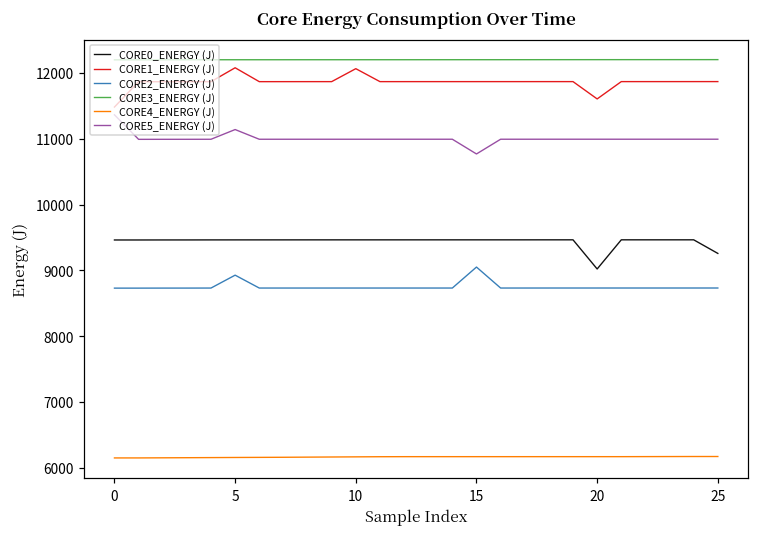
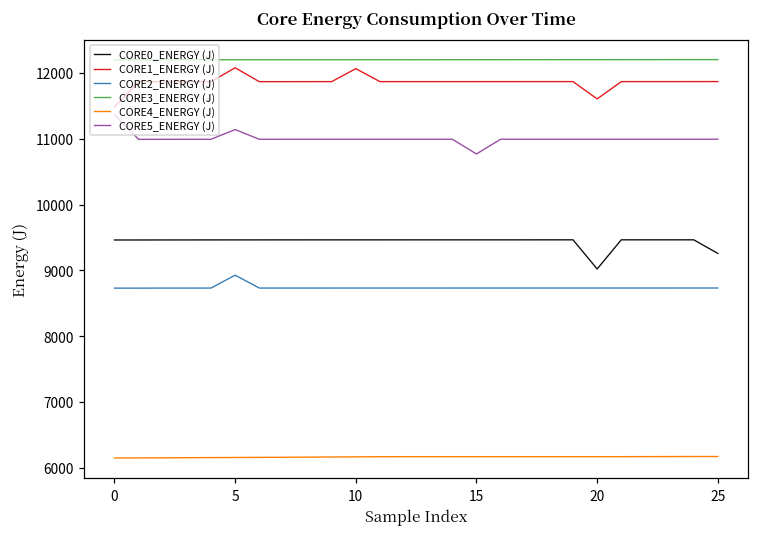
  {
    "CORE0_ENERGY (J)": {
      "0": 9500,
      "5": 9500,
      "10": 9500,
      "15": 9500,
      "20": 9000,
      "25": 9300
    },
    "CORE1_ENERGY (J)": {
      "5": 12100,
      "10": 12100,
      "15": 11900,
      "20": 11600,
      "25": 11900
    },
    "CORE2_ENERGY (J)": {
      "0": 8700,
      "5": 8900,
      "10": 8700,
-     "15": 9000,
+     "15": 8700,
      "20": 8700,
      "25": 8700
    },
    "CORE3_ENERGY (J)": {
      "5": 12200,
      "10": 12200,
      "15": 12200,
      "20": 12200,
      "25": 12200
    },
    "CORE4_ENERGY (J)": {
      "0": 6100,
      "5": 6200,
      "10": 6200,
      "15": 6200,
      "20": 6200,
      "25": 6200
    },
    "CORE5_ENERGY (J)": {
      "5": 11100,
      "10": 11000,
      "15": 10800,
      "20": 11000,
      "25": 11000
    }
  }
